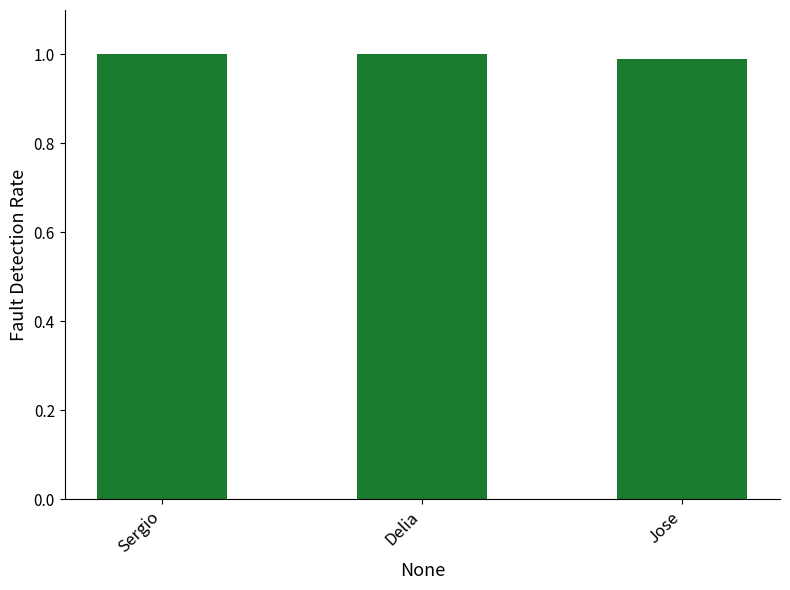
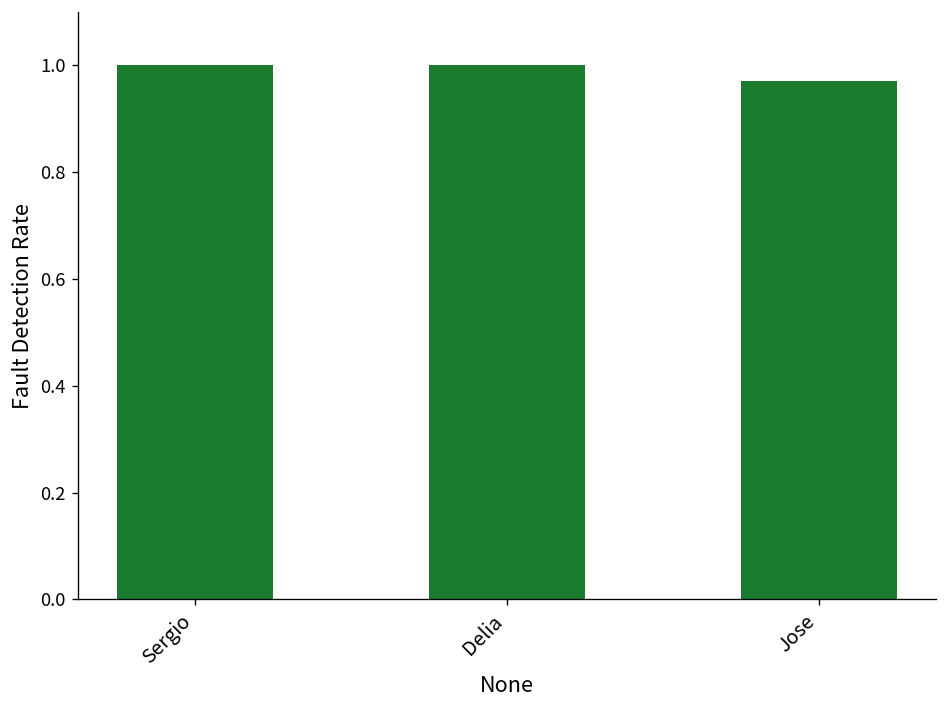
  {
    "Sergio": 1.00,
    "Delia": 1.00,
-   "Jose": 0.99
+   "Jose": 0.97
  }
